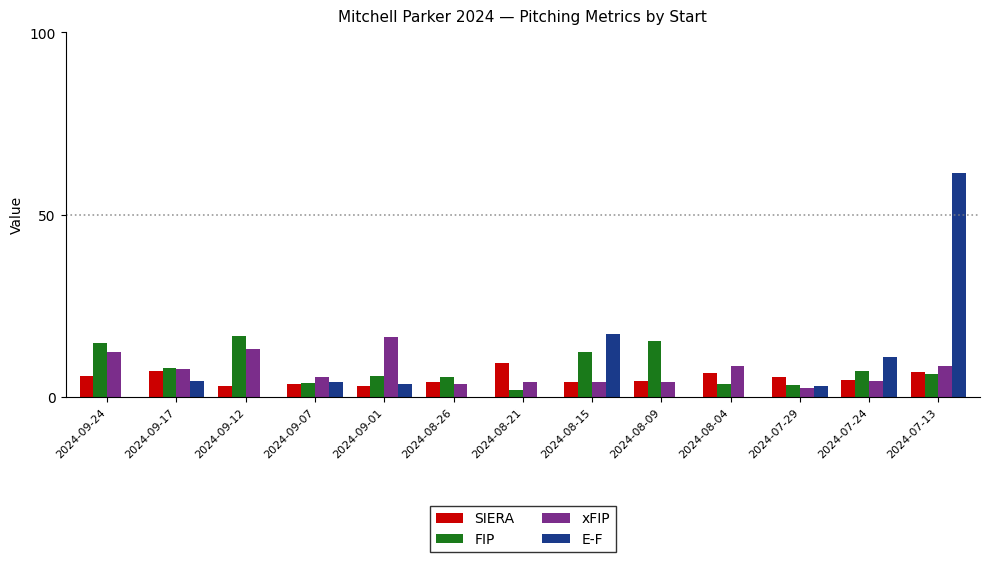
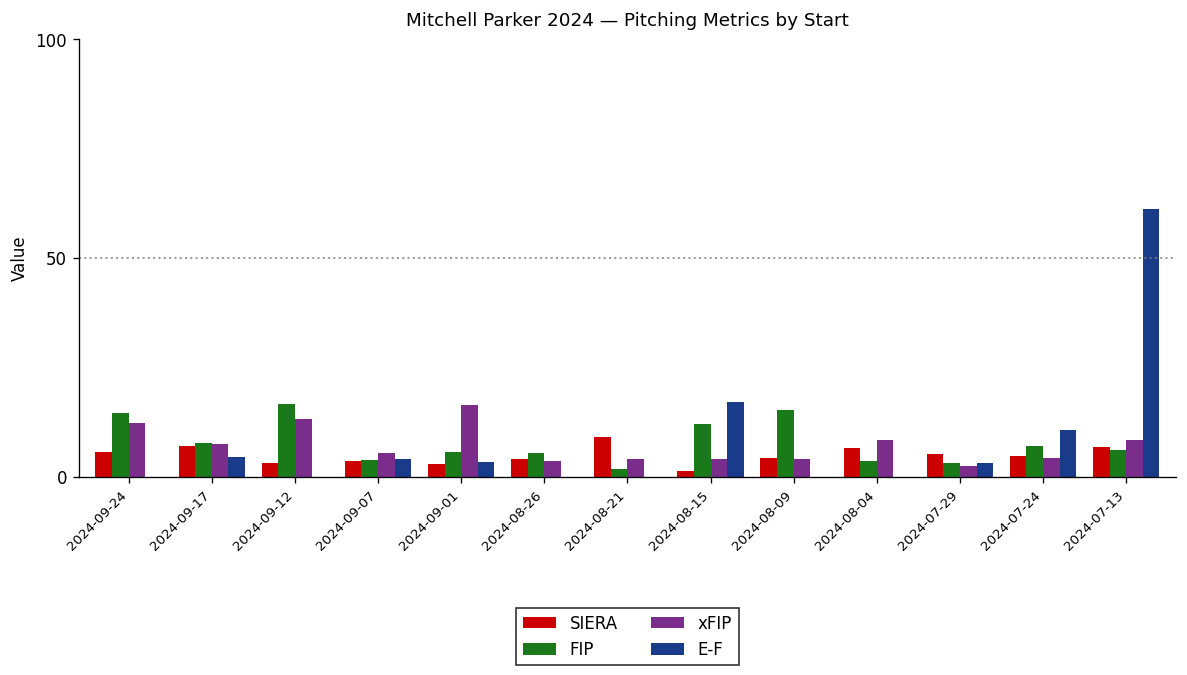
  {
    "SIERA": {
      "2024-09-24": 6,
      "2024-09-17": 7,
      "2024-09-12": 3,
      "2024-09-07": 4,
      "2024-09-01": 3,
      "2024-08-26": 4,
      "2024-08-21": 9,
-     "2024-08-15": 4,
+     "2024-08-15": 1,
      "2024-08-09": 4,
      "2024-08-04": 7,
      "2024-07-29": 5,
      "2024-07-24": 5,
      "2024-07-13": 7
    },
    "FIP": {
      "2024-09-24": 15,
      "2024-09-17": 8,
      "2024-09-12": 17,
      "2024-09-07": 4,
      "2024-09-01": 6,
      "2024-08-26": 5,
      "2024-08-21": 2,
      "2024-08-15": 12,
      "2024-08-09": 15,
      "2024-08-04": 4,
      "2024-07-29": 3,
      "2024-07-24": 7,
      "2024-07-13": 6
    },
    "xFIP": {
      "2024-09-24": 12,
      "2024-09-17": 8,
      "2024-09-12": 13,
      "2024-09-07": 6,
      "2024-09-01": 16,
      "2024-08-26": 4,
      "2024-08-21": 4,
      "2024-08-15": 4,
      "2024-08-09": 4,
      "2024-08-04": 8,
      "2024-07-29": 2,
      "2024-07-24": 4,
      "2024-07-13": 8
    },
    "E-F": {
      "2024-09-17": 4,
      "2024-09-07": 4,
      "2024-09-01": 4,
      "2024-08-15": 17,
      "2024-07-29": 3,
      "2024-07-24": 11,
      "2024-07-13": 61
    }
  }
